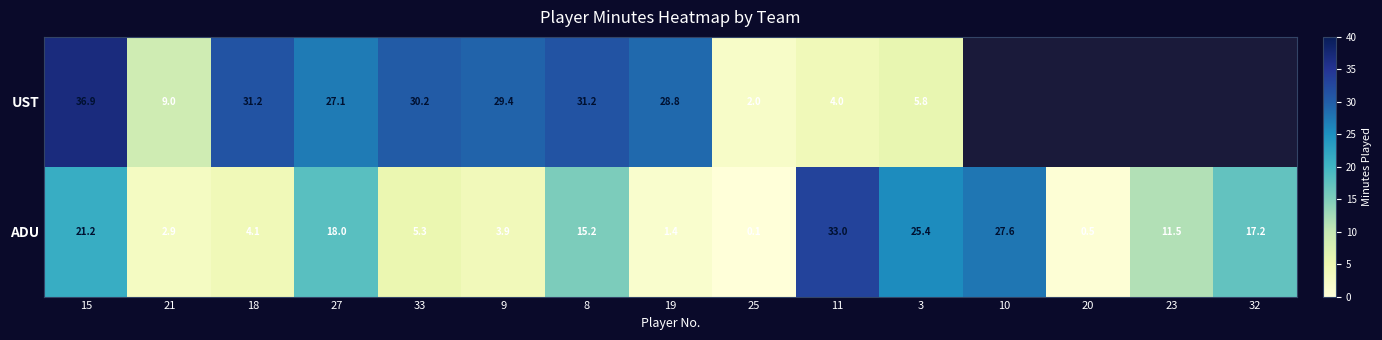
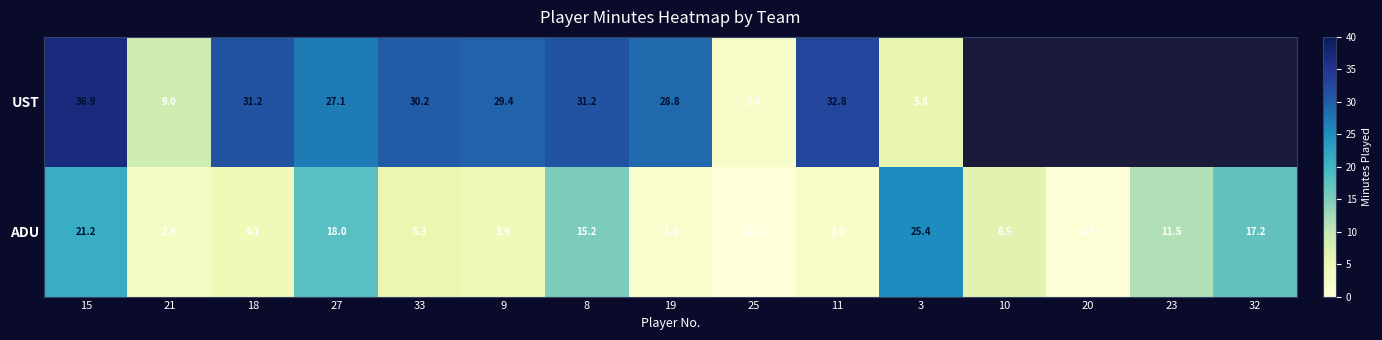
  {
    "UST": {
      "15": 36.9,
      "21": 9.0,
      "18": 31.2,
      "27": 27.1,
      "33": 30.2,
      "9": 29.4,
      "8": 31.2,
      "19": 28.8,
      "25": 2.0,
-     "11": 4.0,
+     "11": 32.8,
      "3": 5.8
    },
    "ADU": {
      "15": 21.2,
      "21": 2.9,
      "18": 4.1,
      "27": 18.0,
      "33": 5.3,
      "9": 3.9,
      "8": 15.2,
      "19": 1.4,
-     "11": 33.0,
+     "11": 2.0,
      "3": 25.4,
-     "10": 27.6,
+     "10": 6.5,
      "23": 11.5,
      "32": 17.2
    }
  }
